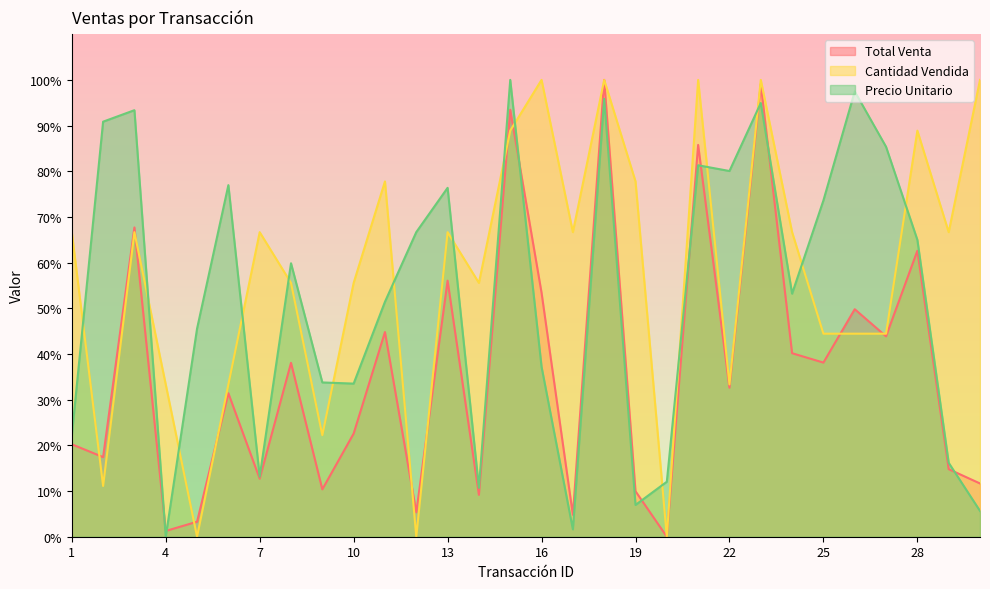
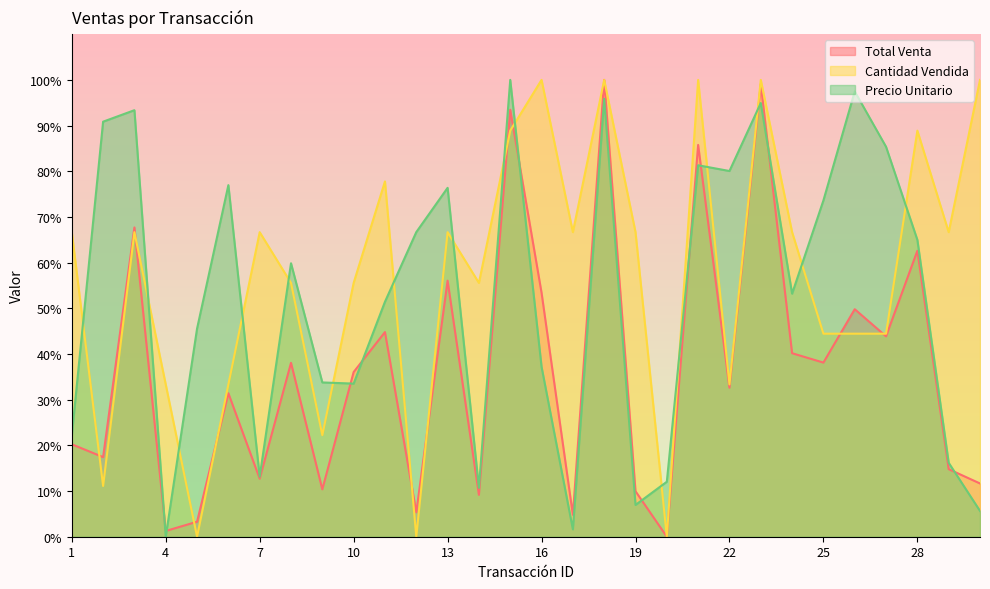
  {
    "Total Venta": {
      "1": "20%",
      "4": "1%",
-     "10": "23%",
+     "10": "36%",
      "13": "56%",
      "16": "53%",
      "19": "10%",
      "22": "33%",
      "25": "38%",
      "28": "63%"
    },
    "Cantidad Vendida": {
      "1": "67%",
      "4": "33%",
      "7": "67%",
      "10": "56%",
      "13": "67%",
      "16": "100%",
-     "19": "78%",
+     "19": "67%",
      "22": "33%",
      "25": "44%",
      "28": "89%"
    },
    "Precio Unitario": {
      "1": "22%",
      "4": "0%",
      "10": "34%",
      "13": "76%",
      "16": "37%",
      "19": "7%",
      "22": "80%",
      "25": "74%",
      "28": "65%"
    }
  }
